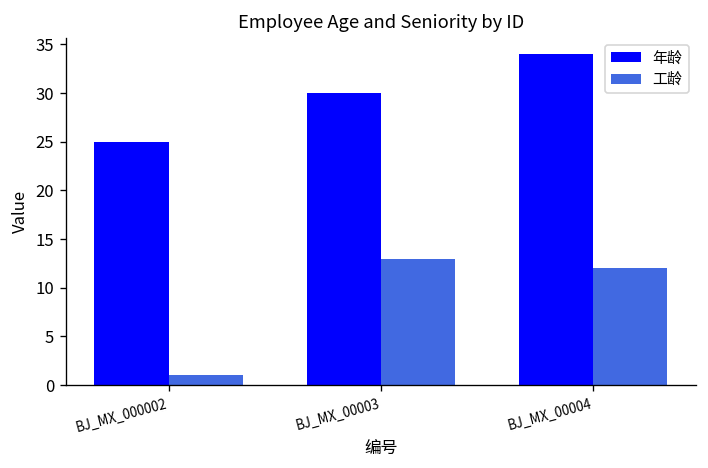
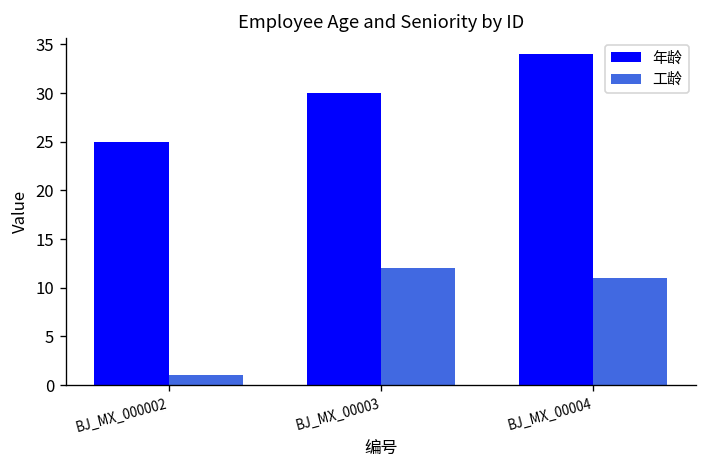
  {
    "年龄": {
      "BJ_MX_000002": 25,
      "BJ_MX_00003": 30,
      "BJ_MX_00004": 34
    },
    "工龄": {
      "BJ_MX_000002": 1,
-     "BJ_MX_00003": 13,
-     "BJ_MX_00004": 12
+     "BJ_MX_00003": 12,
+     "BJ_MX_00004": 11
    }
  }
